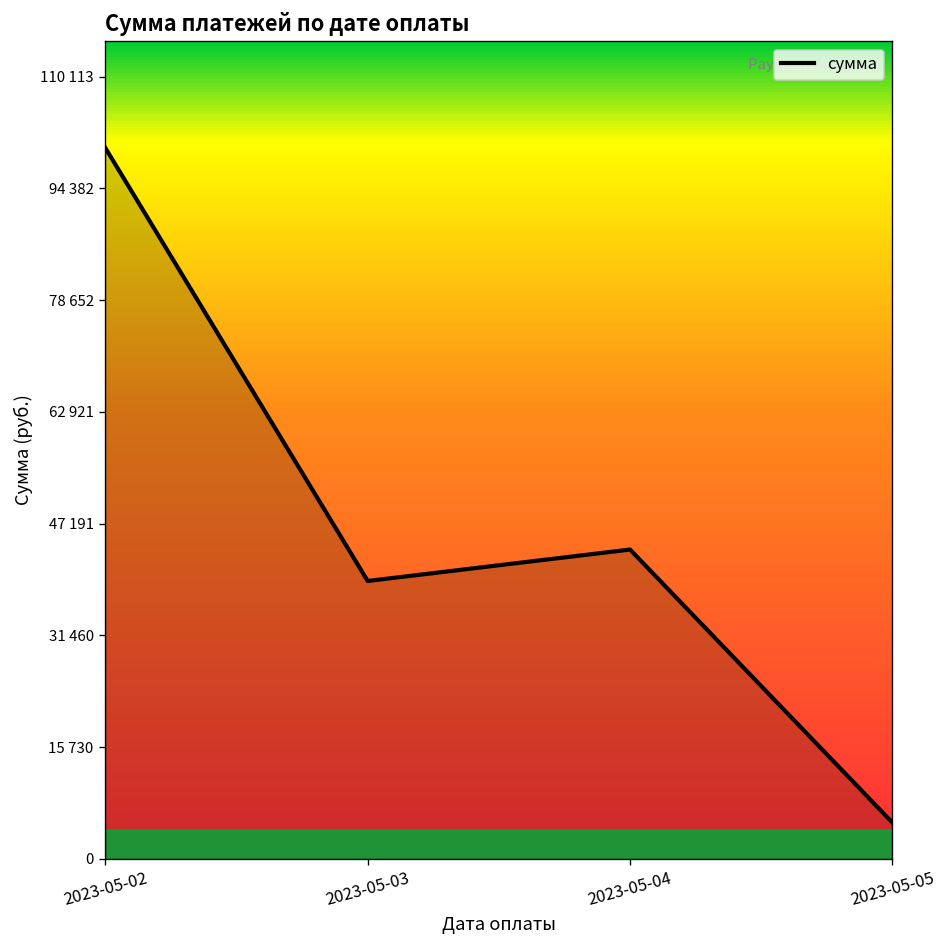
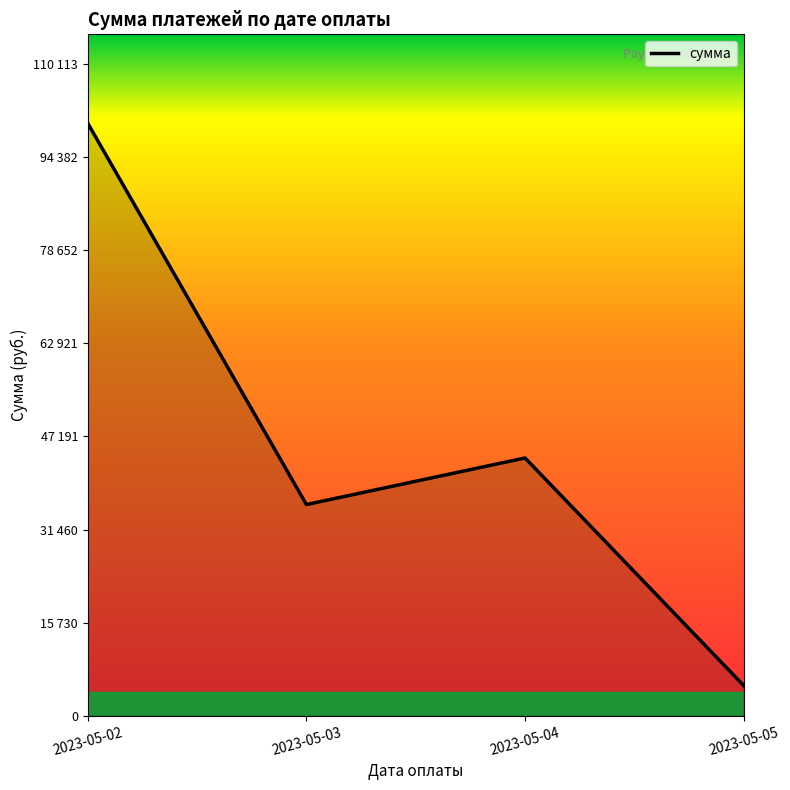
  {
    "сумма": {
      "2023-05-02": 100000,
-     "2023-05-03": 39000,
+     "2023-05-03": 36000,
      "2023-05-04": 44000,
      "2023-05-05": 5000
    }
  }
